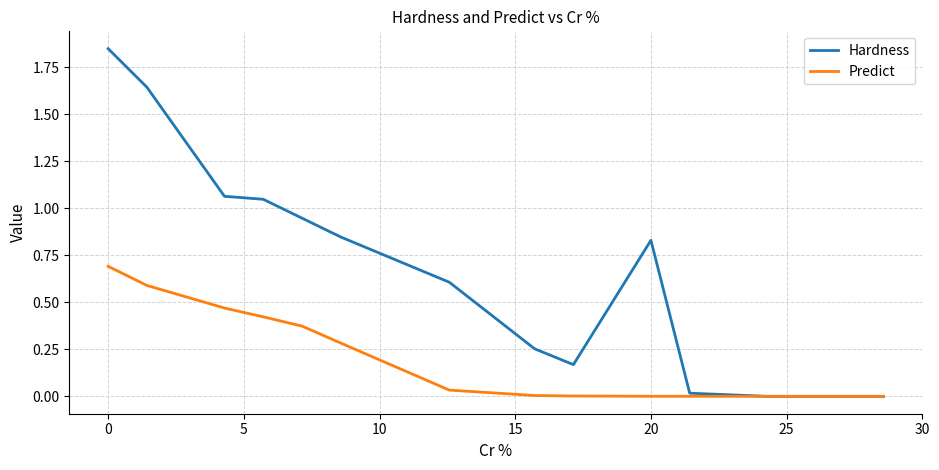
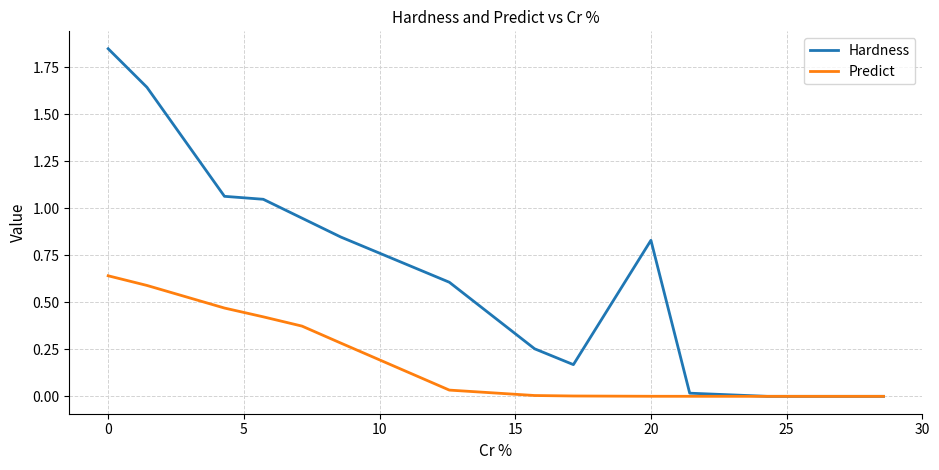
  {
    "Hardness": {
      "0": 1.85,
      "20": 0.83
    },
    "Predict": {
-     "0": 0.69,
+     "0": 0.64,
      "20": 0.00
    }
  }
